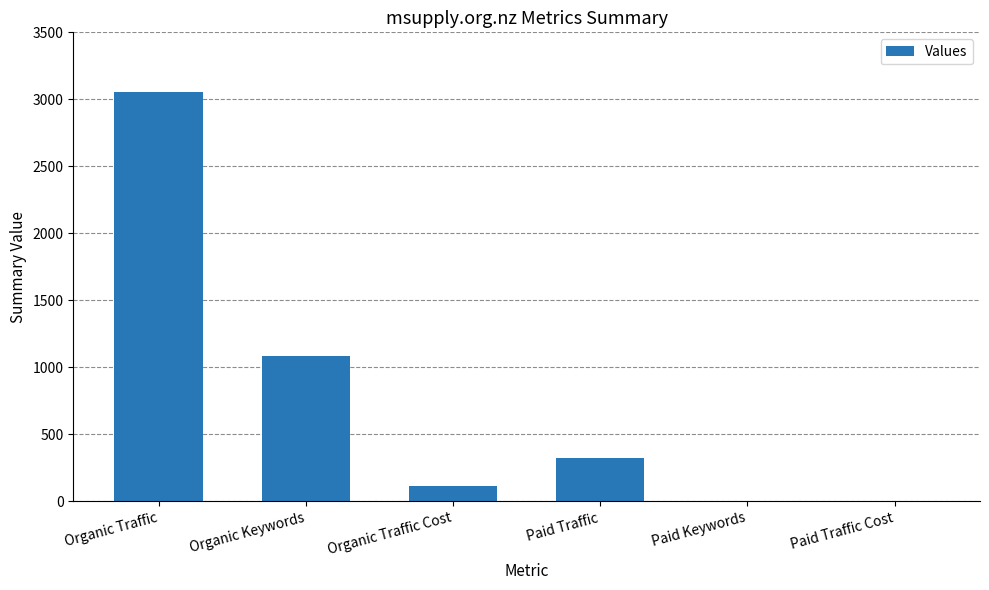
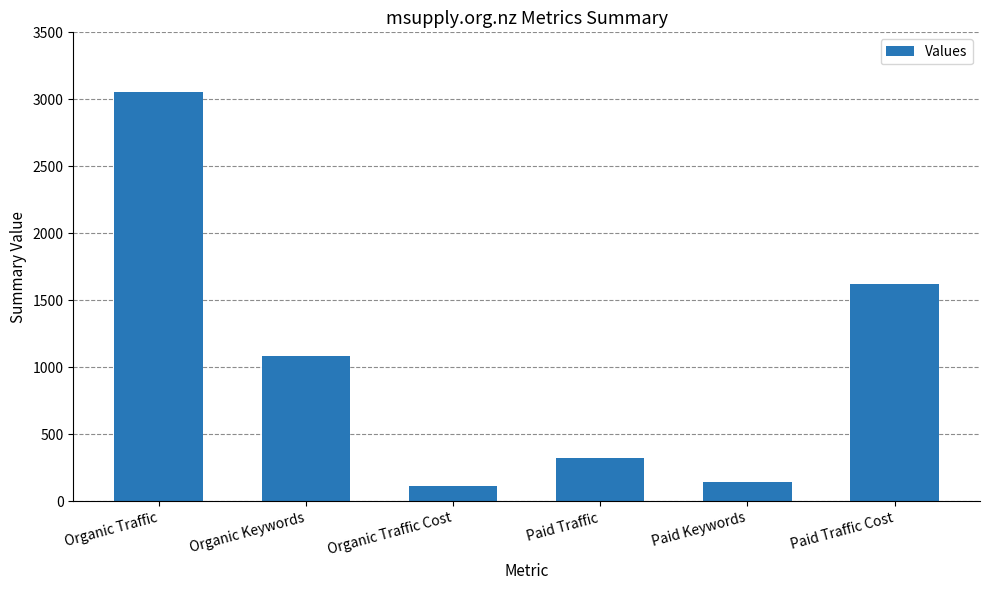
  {
    "Organic Traffic": 3060,
    "Organic Keywords": 1080,
    "Organic Traffic Cost": 120,
    "Paid Traffic": 320,
-   "Paid Keywords": 0,
-   "Paid Traffic Cost": 0
+   "Paid Keywords": 140,
+   "Paid Traffic Cost": 1620
  }
